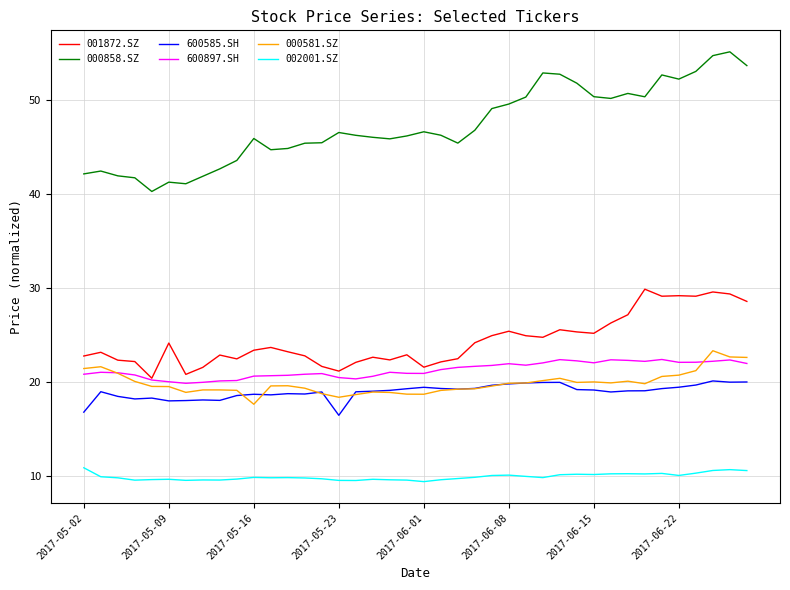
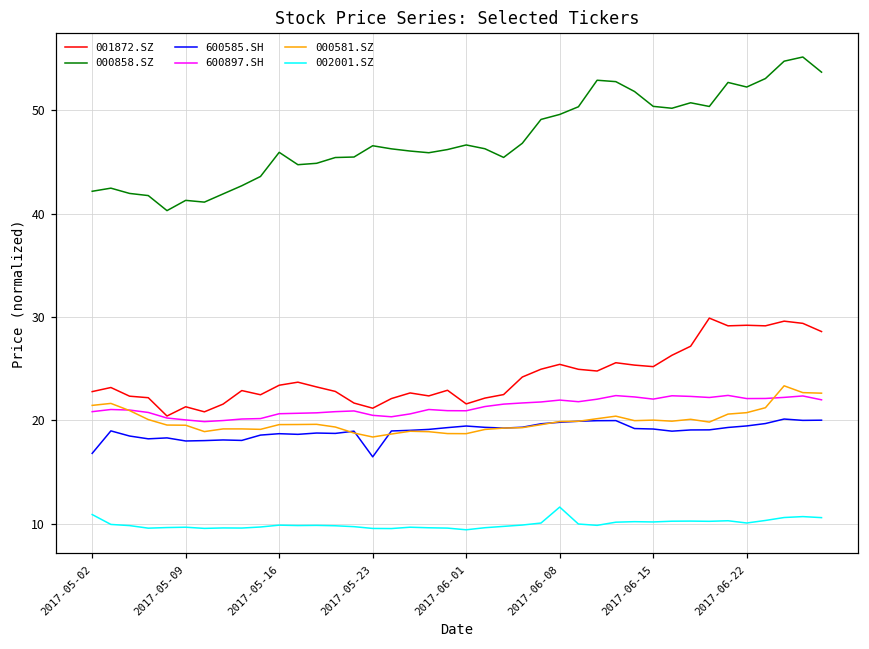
  {
    "001872.SZ": {
      "2017-05-02": 23,
-     "2017-05-09": 24,
+     "2017-05-09": 21,
      "2017-05-16": 23,
      "2017-05-23": 21,
      "2017-06-01": 22,
      "2017-06-08": 25,
      "2017-06-15": 25,
      "2017-06-22": 29
    },
    "000858.SZ": {
      "2017-05-02": 42,
      "2017-05-09": 41,
      "2017-05-16": 46,
      "2017-05-23": 47,
      "2017-06-01": 47,
      "2017-06-08": 50,
      "2017-06-15": 50,
      "2017-06-22": 52
    },
    "600585.SH": {
      "2017-05-02": 17,
      "2017-05-09": 18,
      "2017-05-16": 19,
      "2017-05-23": 16,
      "2017-06-01": 19,
      "2017-06-15": 19,
      "2017-06-22": 19
    },
    "600897.SH": {
      "2017-05-02": 21,
      "2017-05-09": 20,
      "2017-05-16": 21,
      "2017-05-23": 20,
      "2017-06-01": 21,
      "2017-06-08": 22,
      "2017-06-15": 22,
      "2017-06-22": 22
    },
    "000581.SZ": {
      "2017-05-02": 21,
      "2017-05-09": 20,
-     "2017-05-16": 18,
+     "2017-05-16": 20,
      "2017-05-23": 18,
      "2017-06-01": 19,
      "2017-06-15": 20,
      "2017-06-22": 21
    },
    "002001.SZ": {
      "2017-05-02": 11,
      "2017-05-09": 10,
      "2017-05-16": 10,
      "2017-05-23": 10,
      "2017-06-01": 9,
-     "2017-06-08": 10,
+     "2017-06-08": 12,
      "2017-06-15": 10,
      "2017-06-22": 10
    }
  }
